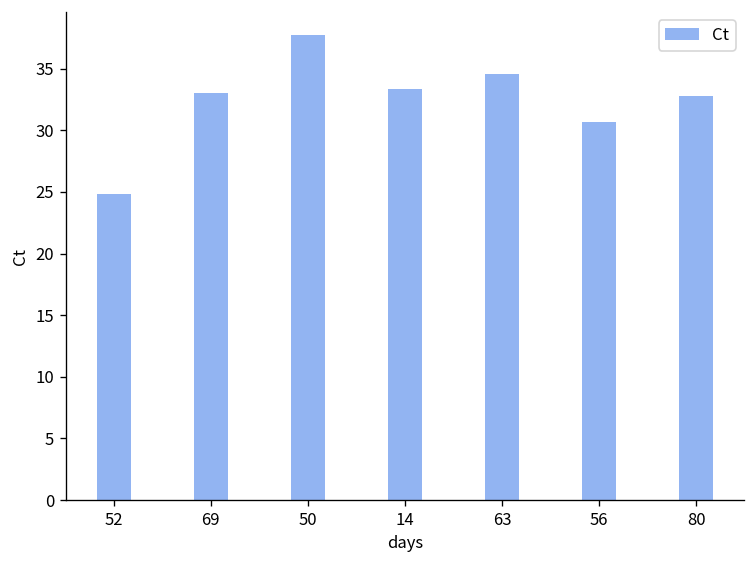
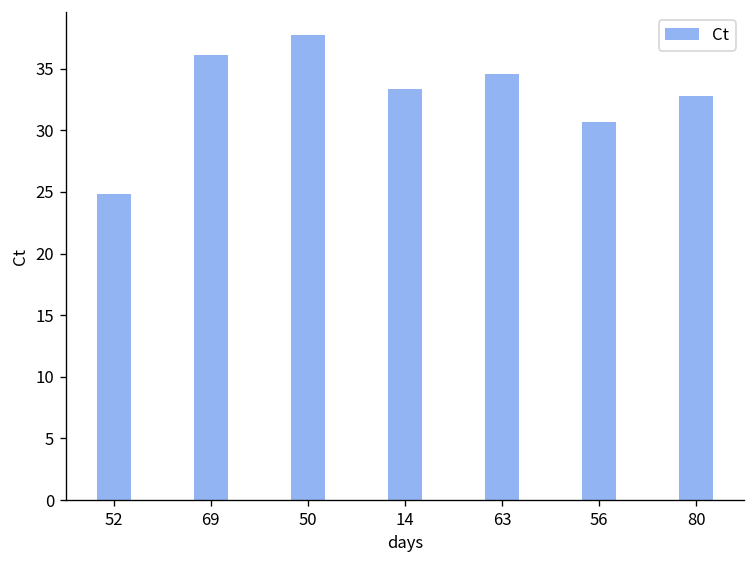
  {
    "52": 24.9,
-   "69": 33.1,
+   "69": 36.1,
    "50": 37.7,
    "14": 33.4,
    "63": 34.6,
    "56": 30.6,
    "80": 32.8
  }
